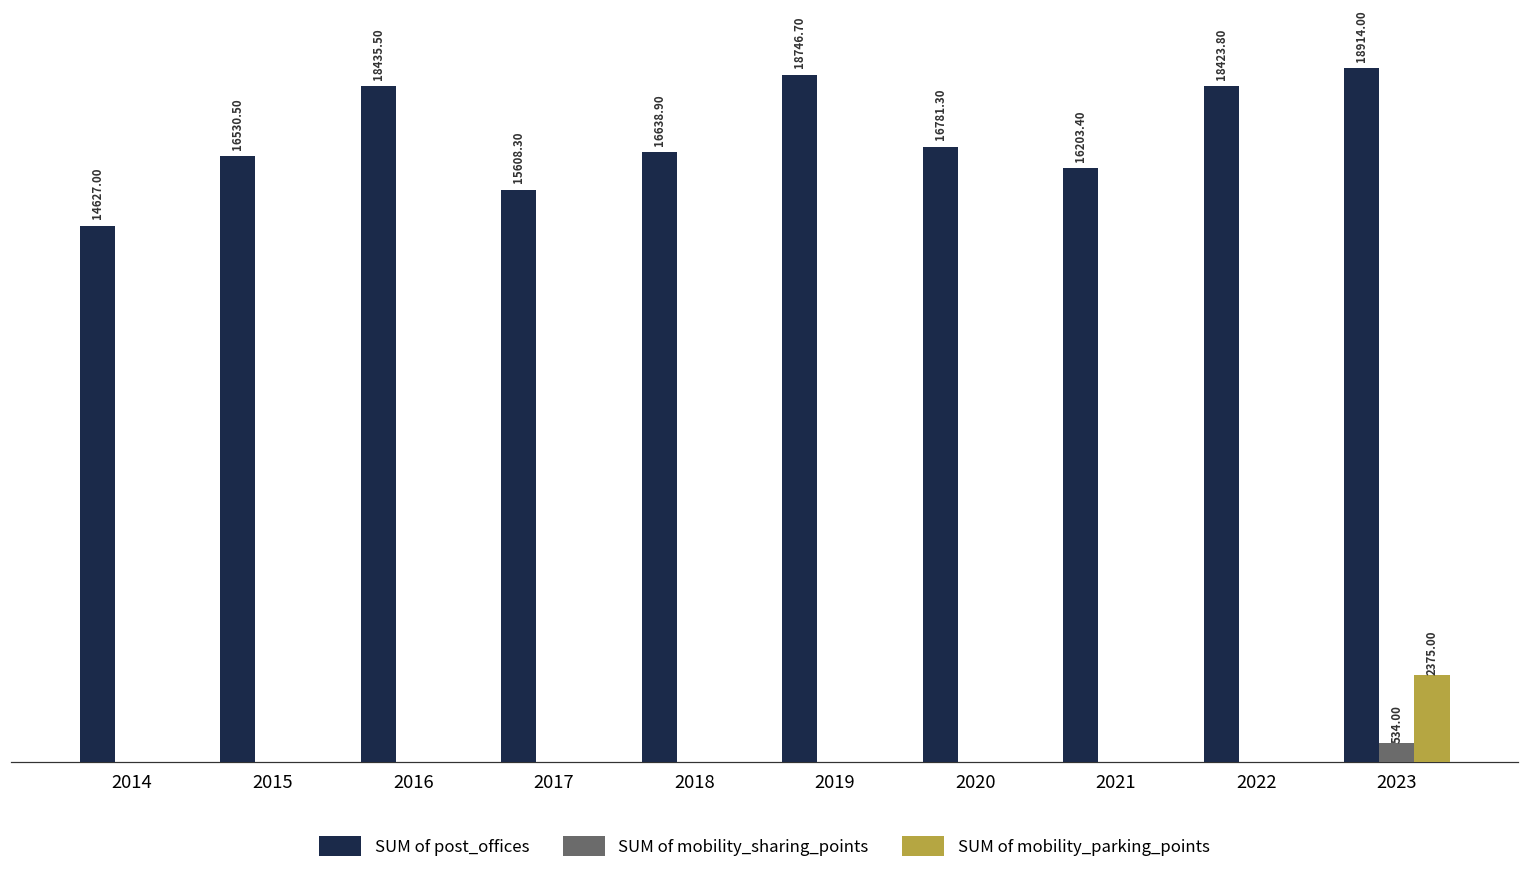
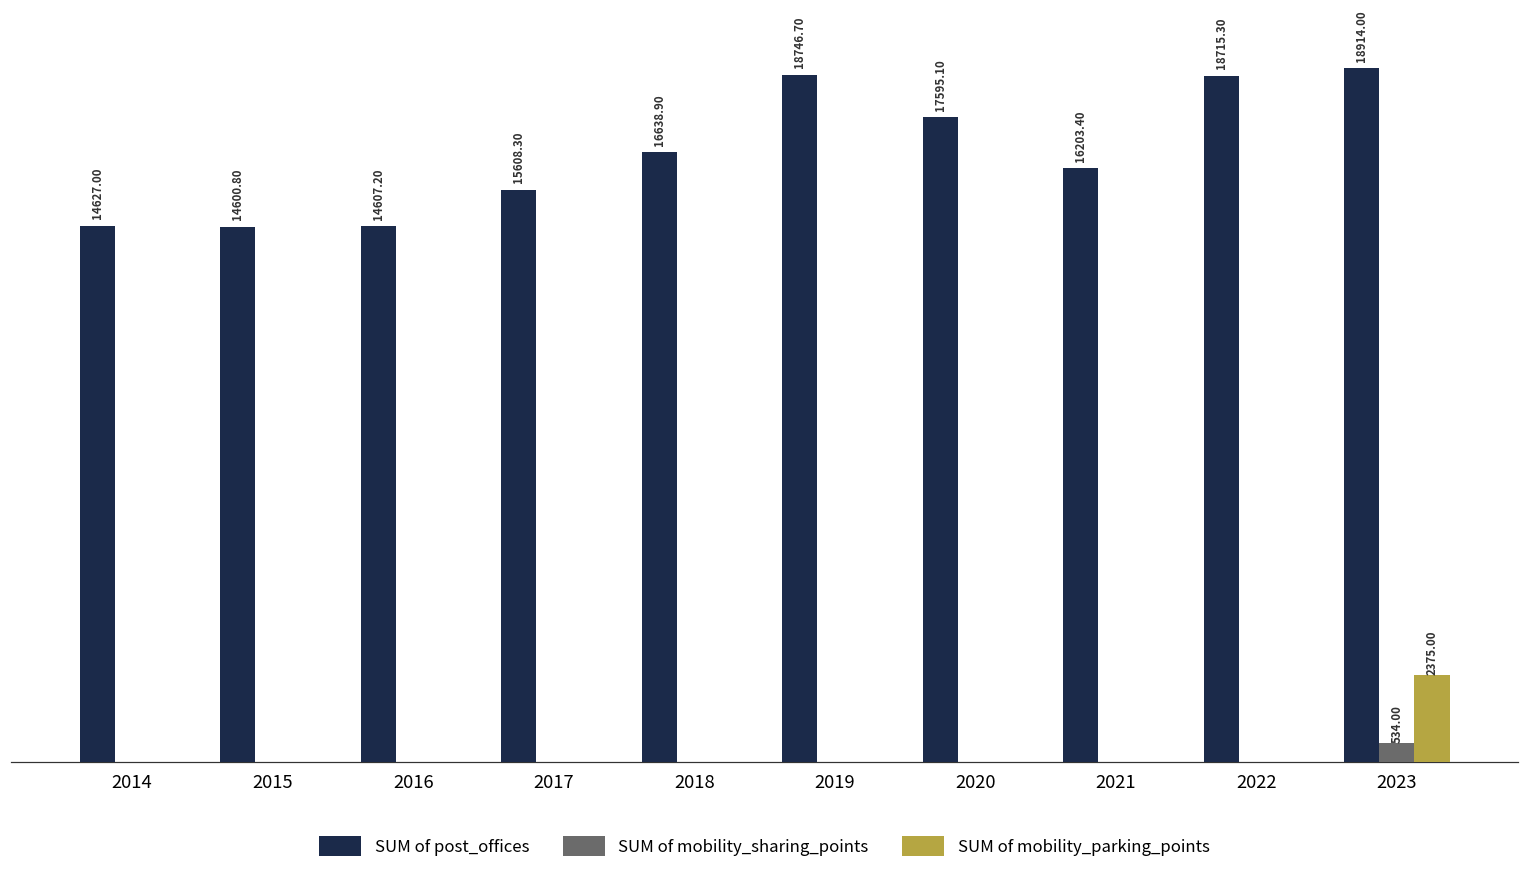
  {
    "SUM of post_offices": {
      "2014": 14627.00,
-     "2015": 16530.50,
-     "2016": 18435.50,
+     "2015": 14600.80,
+     "2016": 14607.20,
      "2017": 15608.30,
      "2018": 16638.90,
      "2019": 18746.70,
-     "2020": 16781.30,
+     "2020": 17595.10,
      "2021": 16203.40,
-     "2022": 18423.80,
+     "2022": 18715.30,
      "2023": 18914.00
    },
    "SUM of mobility_sharing_points": {
      "2023": 534.00
    },
    "SUM of mobility_parking_points": {
      "2023": 2375.00
    }
  }
